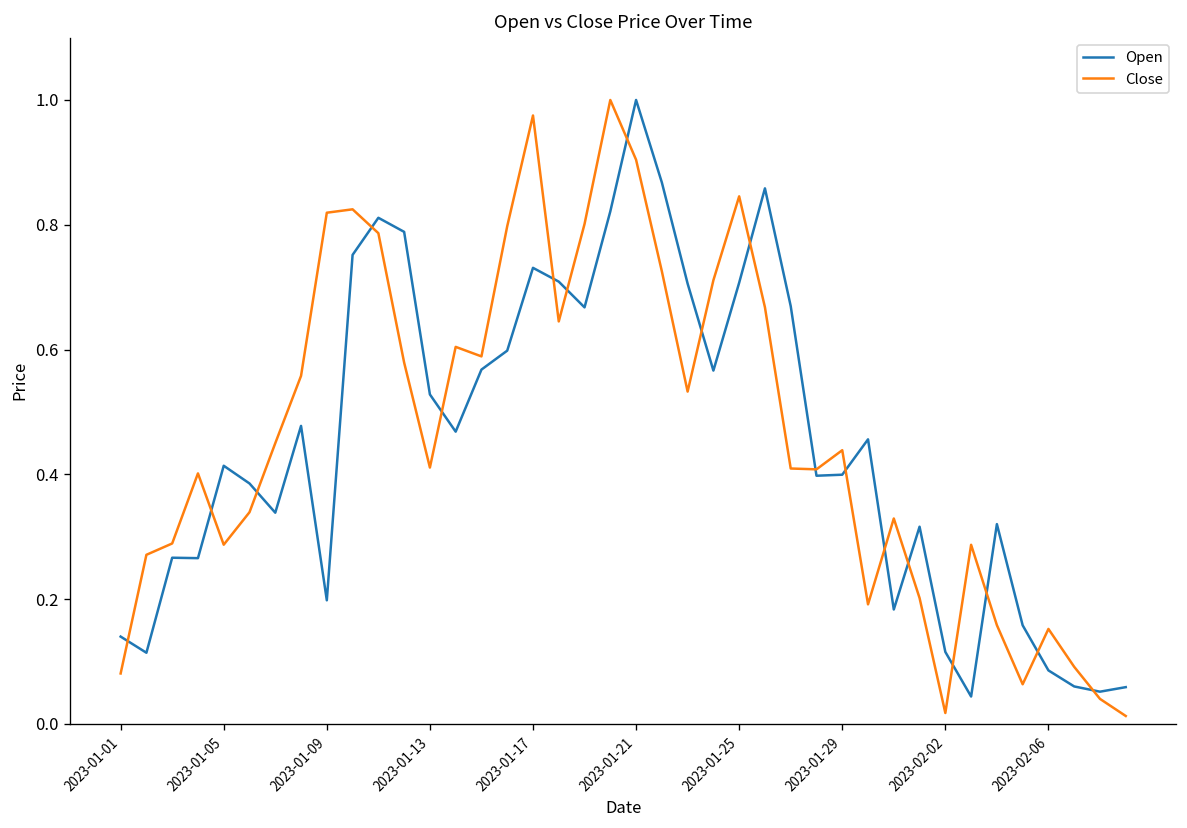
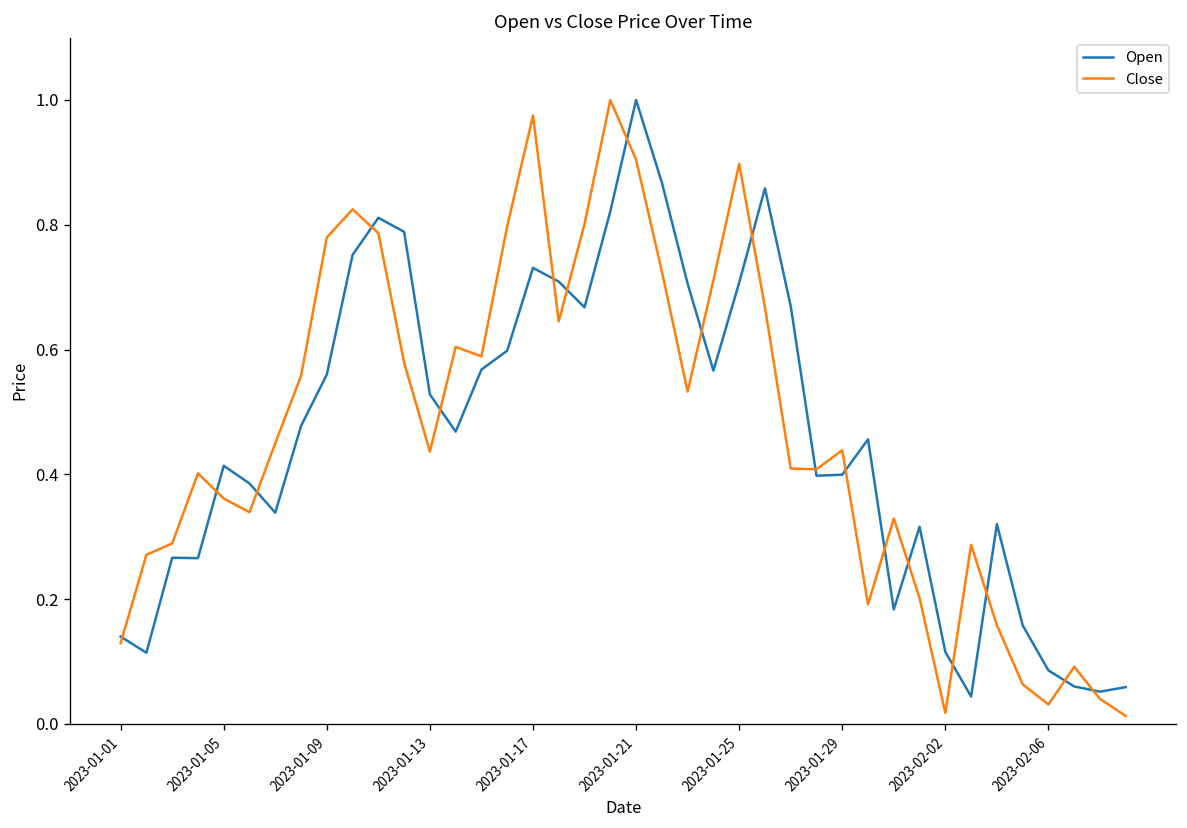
  {
    "Open": {
      "2023-01-01": 0.14,
      "2023-01-05": 0.41,
-     "2023-01-09": 0.20,
+     "2023-01-09": 0.56,
      "2023-01-13": 0.53,
      "2023-01-17": 0.73,
      "2023-01-21": 1.00,
      "2023-01-25": 0.71,
      "2023-01-29": 0.40,
      "2023-02-02": 0.12,
      "2023-02-06": 0.09
    },
    "Close": {
-     "2023-01-01": 0.08,
-     "2023-01-05": 0.29,
-     "2023-01-09": 0.82,
-     "2023-01-13": 0.41,
+     "2023-01-01": 0.13,
+     "2023-01-05": 0.36,
+     "2023-01-09": 0.78,
+     "2023-01-13": 0.44,
      "2023-01-17": 0.98,
      "2023-01-21": 0.90,
-     "2023-01-25": 0.85,
+     "2023-01-25": 0.90,
      "2023-01-29": 0.44,
      "2023-02-02": 0.02,
-     "2023-02-06": 0.15
+     "2023-02-06": 0.03
    }
  }
